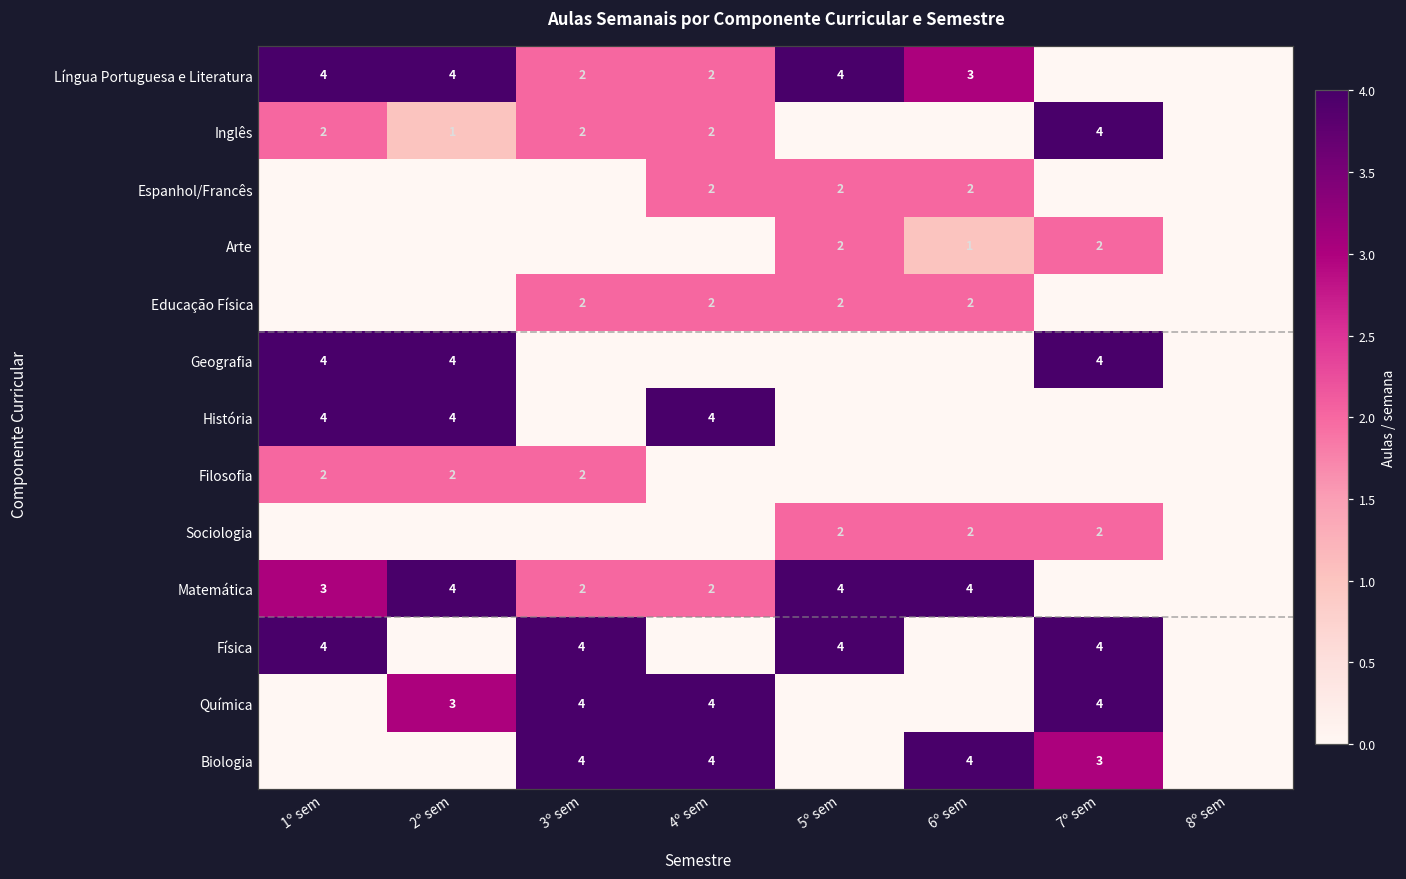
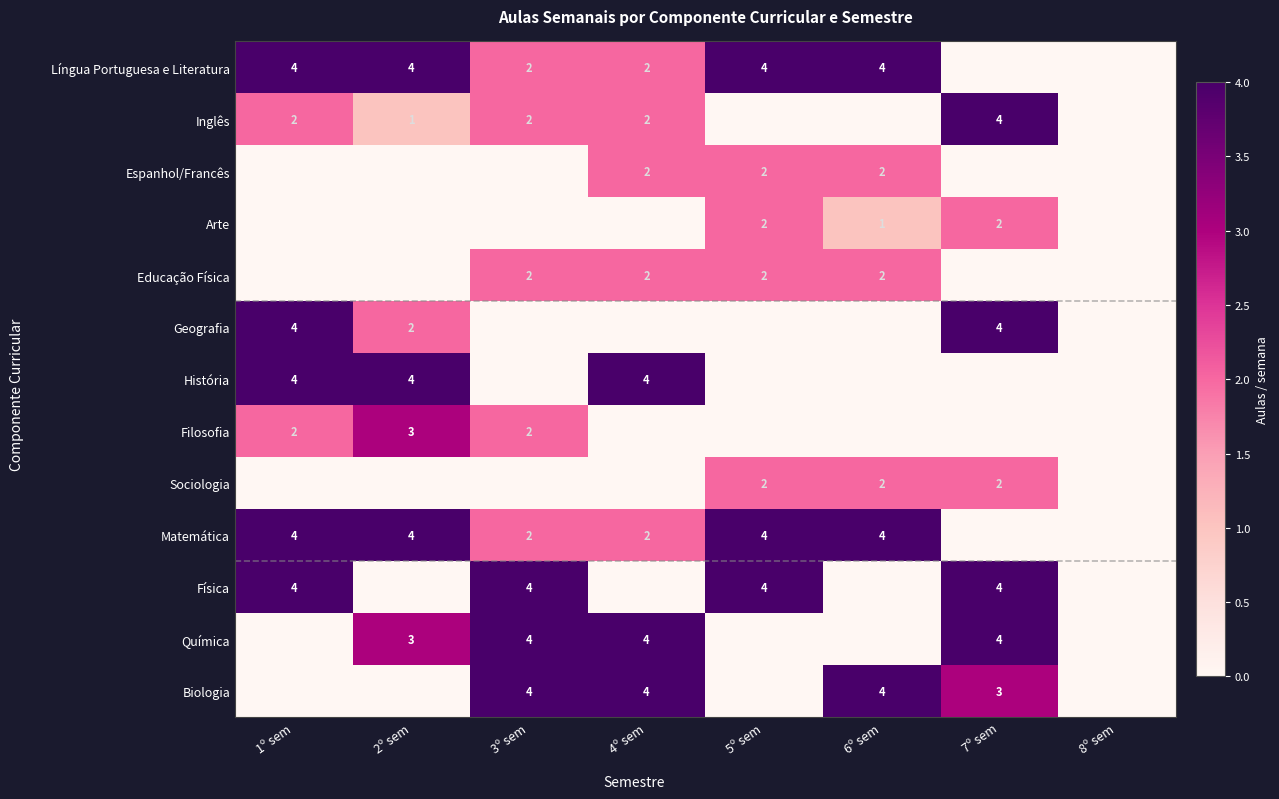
  {
    "Língua Portuguesa e Literatura": {
      "1º sem": 4,
      "2º sem": 4,
      "3º sem": 2,
      "4º sem": 2,
      "5º sem": 4,
-     "6º sem": 3
+     "6º sem": 4
    },
    "Inglês": {
      "1º sem": 2,
      "3º sem": 2,
      "4º sem": 2,
      "7º sem": 4
    },
    "Espanhol/Francês": {
      "4º sem": 2,
      "5º sem": 2,
      "6º sem": 2
    },
    "Arte": {
      "5º sem": 2,
      "7º sem": 2
    },
    "Educação Física": {
      "3º sem": 2,
      "4º sem": 2,
      "5º sem": 2,
      "6º sem": 2
    },
    "Geografia": {
      "1º sem": 4,
-     "2º sem": 4,
+     "2º sem": 2,
      "7º sem": 4
    },
    "História": {
      "1º sem": 4,
      "2º sem": 4,
      "4º sem": 4
    },
    "Filosofia": {
      "1º sem": 2,
-     "2º sem": 2,
+     "2º sem": 3,
      "3º sem": 2
    },
    "Sociologia": {
      "5º sem": 2,
      "6º sem": 2,
      "7º sem": 2
    },
    "Matemática": {
-     "1º sem": 3,
+     "1º sem": 4,
      "2º sem": 4,
      "3º sem": 2,
      "4º sem": 2,
      "5º sem": 4,
      "6º sem": 4
    },
    "Física": {
      "1º sem": 4,
      "3º sem": 4,
      "5º sem": 4,
      "7º sem": 4
    },
    "Química": {
      "2º sem": 3,
      "3º sem": 4,
      "4º sem": 4,
      "7º sem": 4
    },
    "Biologia": {
      "3º sem": 4,
      "4º sem": 4,
      "6º sem": 4,
      "7º sem": 3
    }
  }
